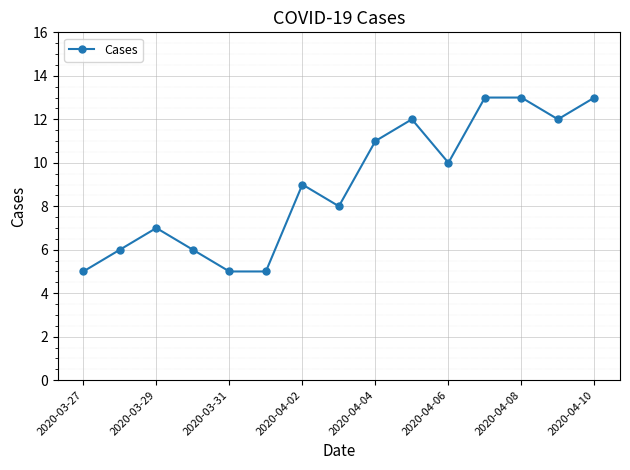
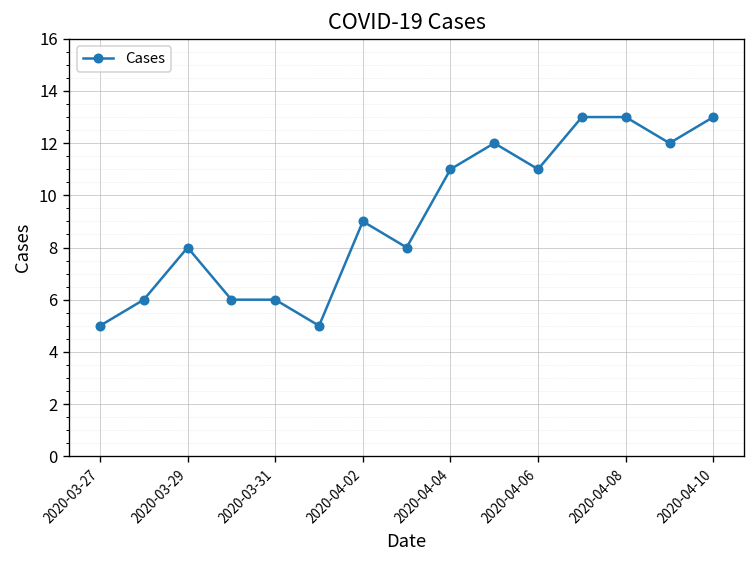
  {
    "2020-03-27": 5,
-   "2020-03-29": 7,
-   "2020-03-31": 5,
+   "2020-03-29": 8,
+   "2020-03-31": 6,
    "2020-04-02": 9,
    "2020-04-04": 11,
-   "2020-04-06": 10,
+   "2020-04-06": 11,
    "2020-04-08": 13,
    "2020-04-10": 13
  }
